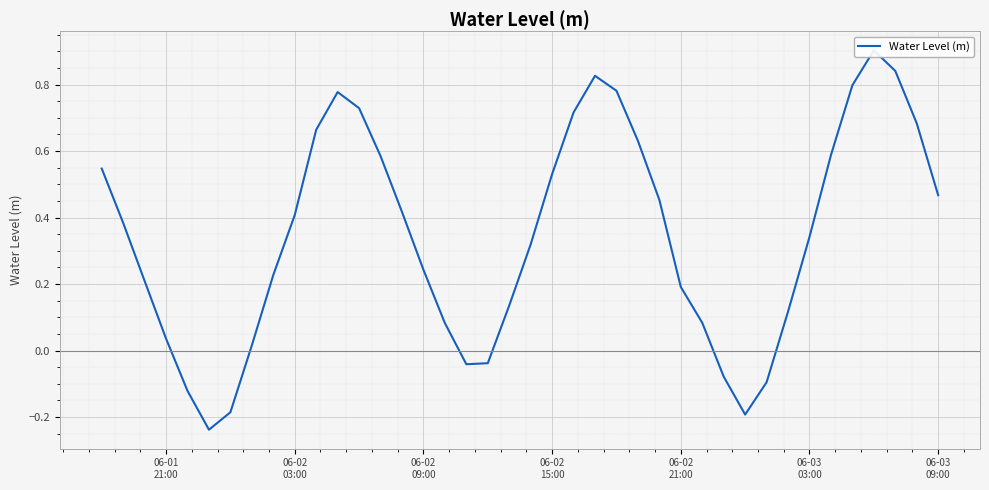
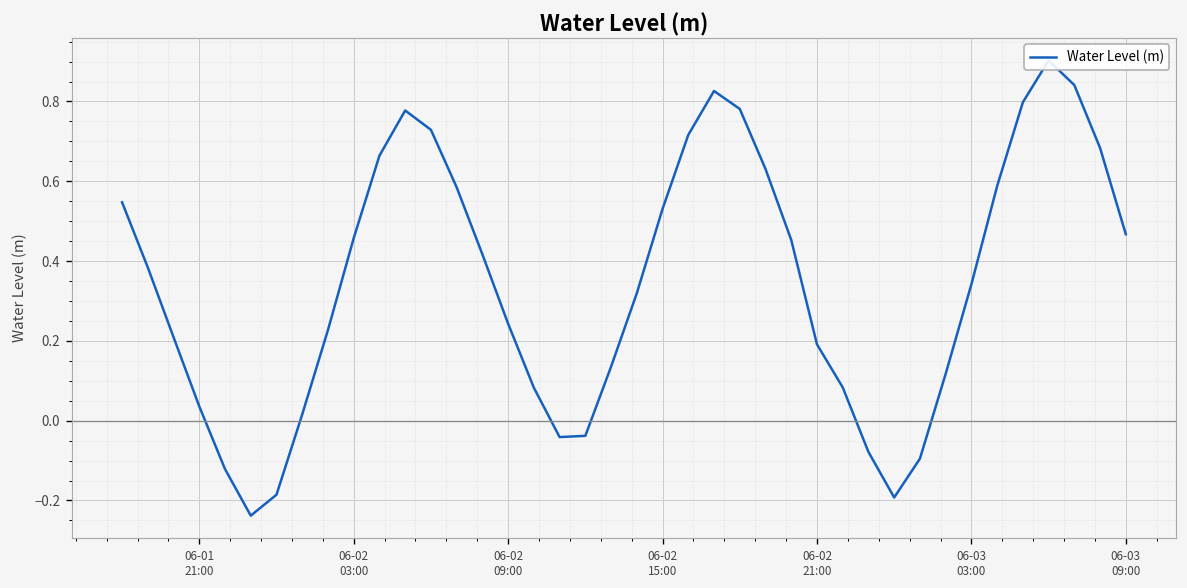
  {
    "06-01 21:00": 0.04,
-   "06-02 03:00": 0.41,
+   "06-02 03:00": 0.46,
    "06-02 09:00": 0.24,
    "06-02 15:00": 0.53,
    "06-02 21:00": 0.19,
    "06-03 03:00": 0.34,
    "06-03 09:00": 0.47
  }
